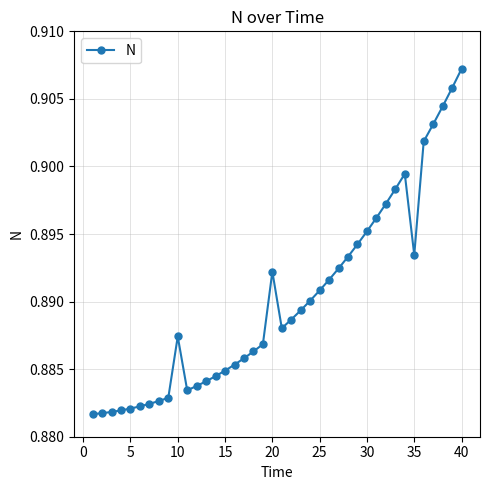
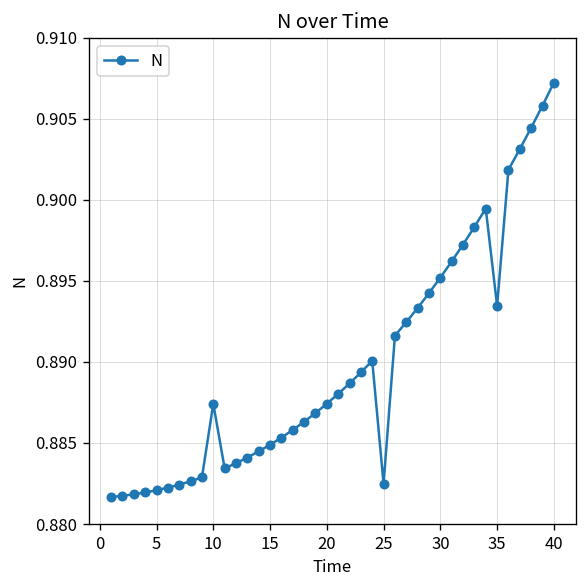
  {
    "5": 0.8821,
    "10": 0.8874,
    "15": 0.8849,
-   "20": 0.8922,
-   "25": 0.8908,
+   "20": 0.8874,
+   "25": 0.8825,
    "30": 0.8952,
    "35": 0.8935,
    "40": 0.9072
  }
